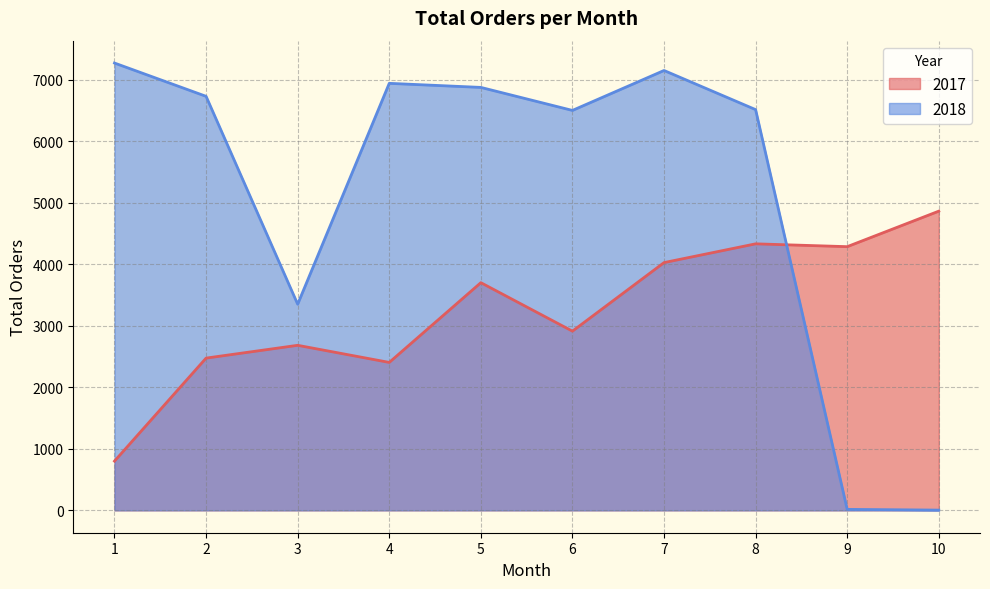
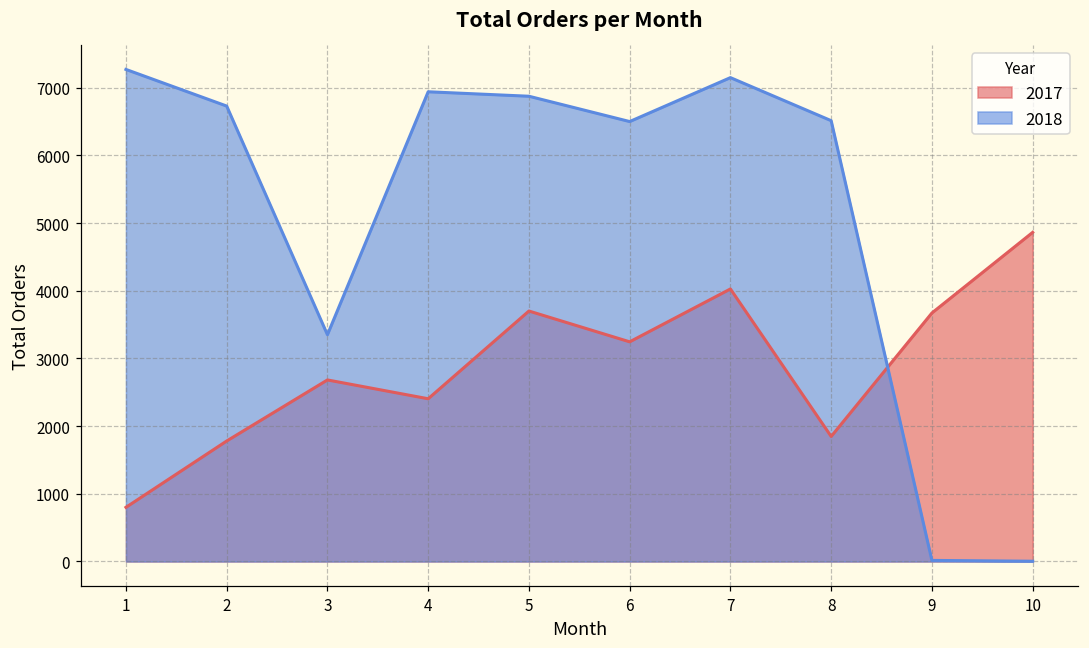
  {
    "2017": {
      "1": 800,
-     "2": 2500,
+     "2": 1800,
      "3": 2700,
      "4": 2400,
      "5": 3700,
-     "6": 2900,
+     "6": 3200,
      "7": 4000,
-     "8": 4300,
-     "9": 4300,
+     "8": 1800,
+     "9": 3700,
      "10": 4900
    },
    "2018": {
      "1": 7300,
      "2": 6700,
      "3": 3400,
      "4": 6900,
      "5": 6900,
      "6": 6500,
      "7": 7100,
      "8": 6500,
      "9": 0,
      "10": 0
    }
  }
